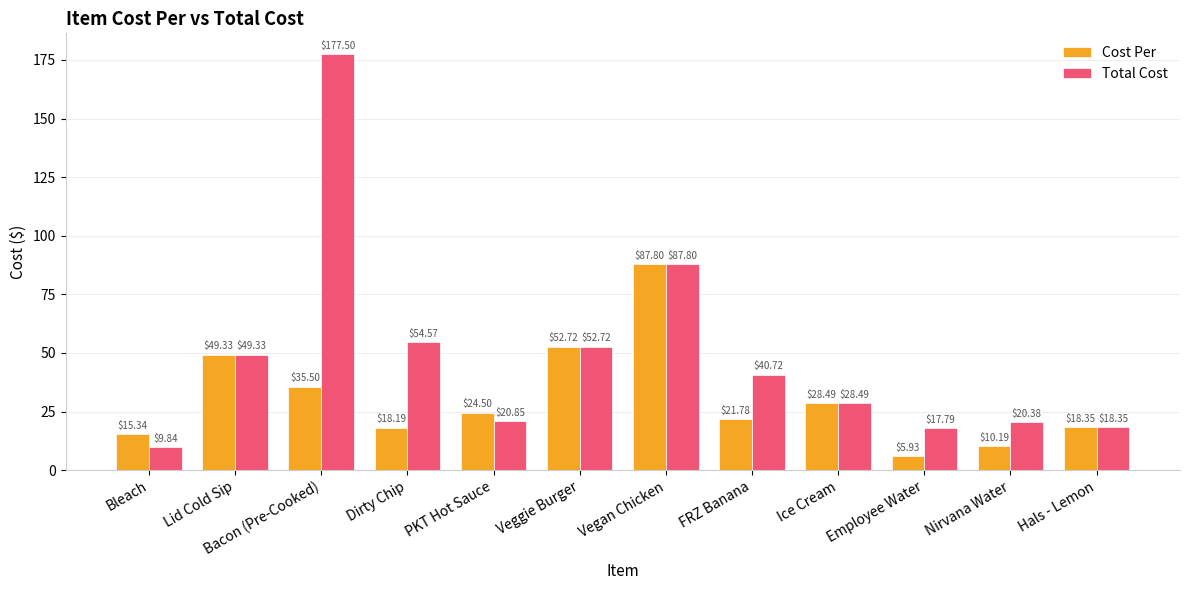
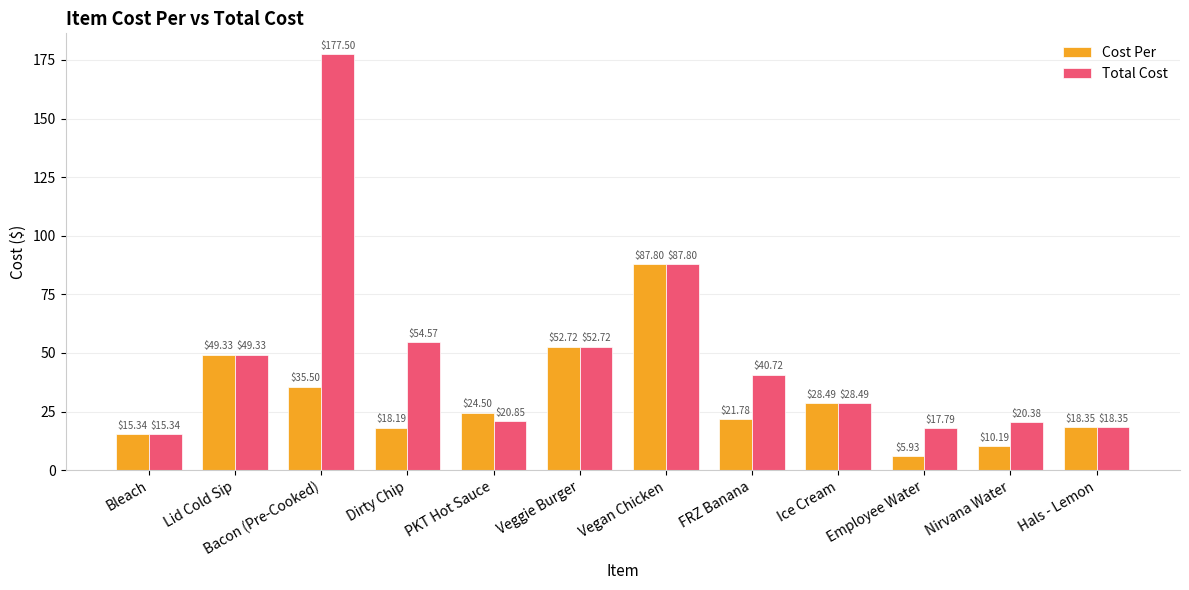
  {
    "Cost Per": {
      "Bleach": "$15.34",
      "Lid Cold Sip": "$49.33",
      "Bacon (Pre-Cooked)": "$35.50",
      "Dirty Chip": "$18.19",
      "PKT Hot Sauce": "$24.50",
      "Veggie Burger": "$52.72",
      "Vegan Chicken": "$87.80",
      "FRZ Banana": "$21.78",
      "Ice Cream": "$28.49",
      "Employee Water": "$5.93",
      "Nirvana Water": "$10.19",
      "Hals - Lemon": "$18.35"
    },
    "Total Cost": {
-     "Bleach": "$9.84",
+     "Bleach": "$15.34",
      "Lid Cold Sip": "$49.33",
      "Bacon (Pre-Cooked)": "$177.50",
      "Dirty Chip": "$54.57",
      "PKT Hot Sauce": "$20.85",
      "Veggie Burger": "$52.72",
      "Vegan Chicken": "$87.80",
      "FRZ Banana": "$40.72",
      "Ice Cream": "$28.49",
      "Employee Water": "$17.79",
      "Nirvana Water": "$20.38",
      "Hals - Lemon": "$18.35"
    }
  }
